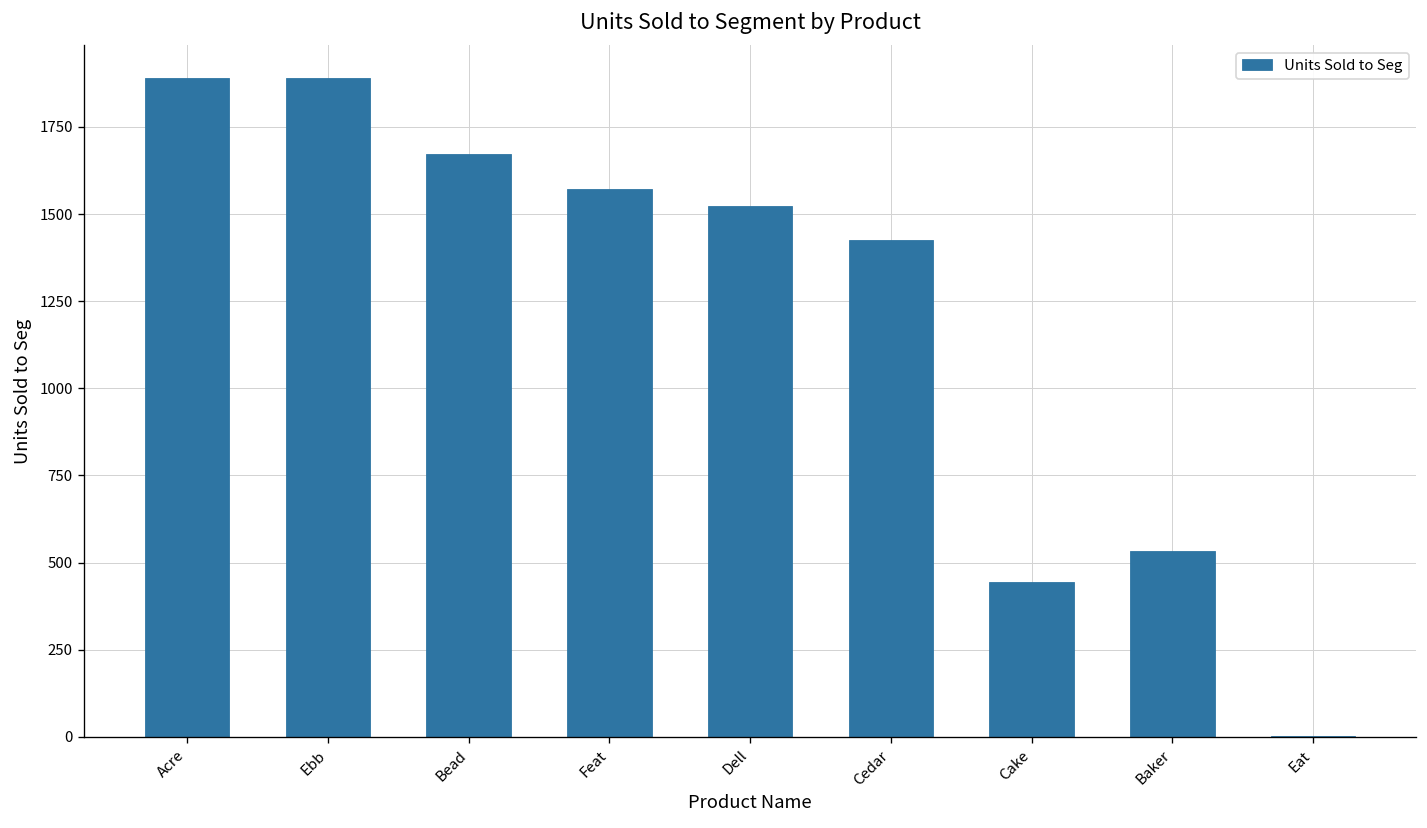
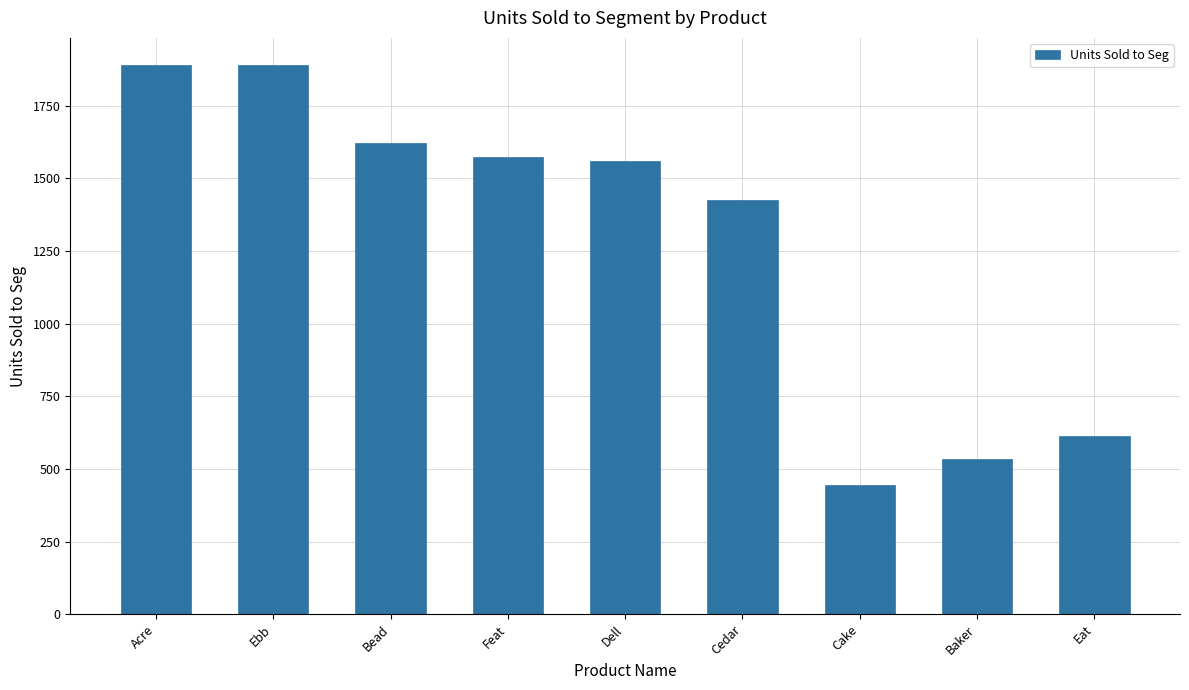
  {
    "Acre": 1890,
    "Ebb": 1890,
-   "Bead": 1670,
+   "Bead": 1620,
    "Feat": 1570,
-   "Dell": 1520,
+   "Dell": 1560,
    "Cedar": 1430,
    "Cake": 450,
    "Baker": 530,
-   "Eat": 0
+   "Eat": 610
  }
